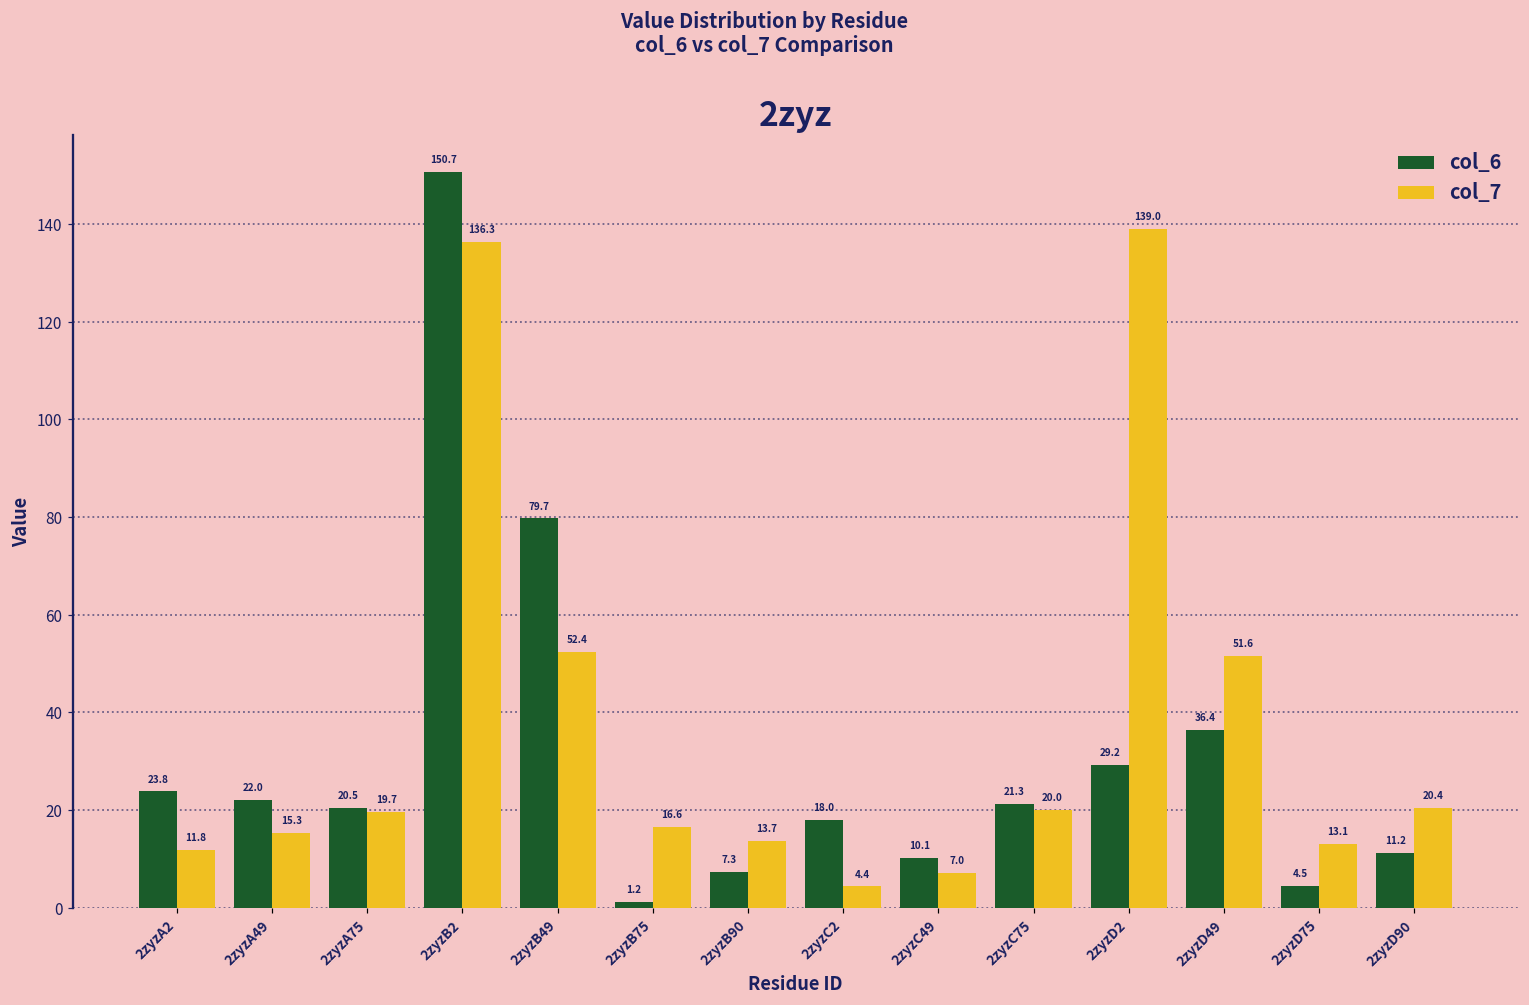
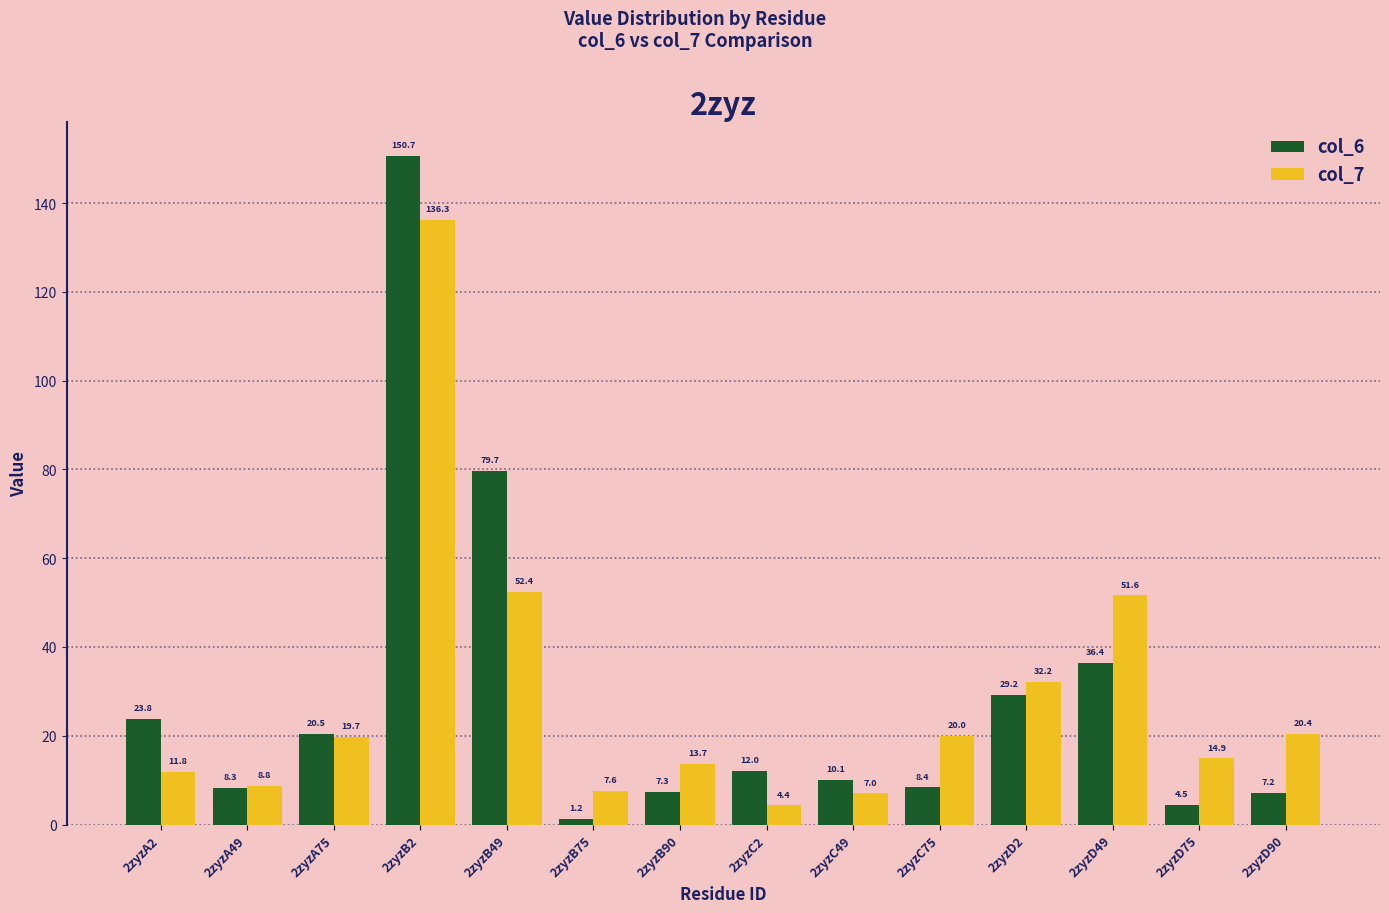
  {
    "col_6": {
      "2zyzA2": 23.8,
-     "2zyzA49": 22.0,
+     "2zyzA49": 8.3,
      "2zyzA75": 20.5,
      "2zyzB2": 150.7,
      "2zyzB49": 79.7,
      "2zyzB75": 1.2,
      "2zyzB90": 7.3,
-     "2zyzC2": 18.0,
+     "2zyzC2": 12.0,
      "2zyzC49": 10.1,
-     "2zyzC75": 21.3,
+     "2zyzC75": 8.4,
      "2zyzD2": 29.2,
      "2zyzD49": 36.4,
      "2zyzD75": 4.5,
-     "2zyzD90": 11.2
+     "2zyzD90": 7.2
    },
    "col_7": {
      "2zyzA2": 11.8,
-     "2zyzA49": 15.3,
+     "2zyzA49": 8.8,
      "2zyzA75": 19.7,
      "2zyzB2": 136.3,
      "2zyzB49": 52.4,
-     "2zyzB75": 16.6,
+     "2zyzB75": 7.6,
      "2zyzB90": 13.7,
      "2zyzC2": 4.4,
      "2zyzC49": 7.0,
      "2zyzC75": 20.0,
-     "2zyzD2": 139.0,
+     "2zyzD2": 32.2,
      "2zyzD49": 51.6,
-     "2zyzD75": 13.1,
+     "2zyzD75": 14.9,
      "2zyzD90": 20.4
    }
  }
